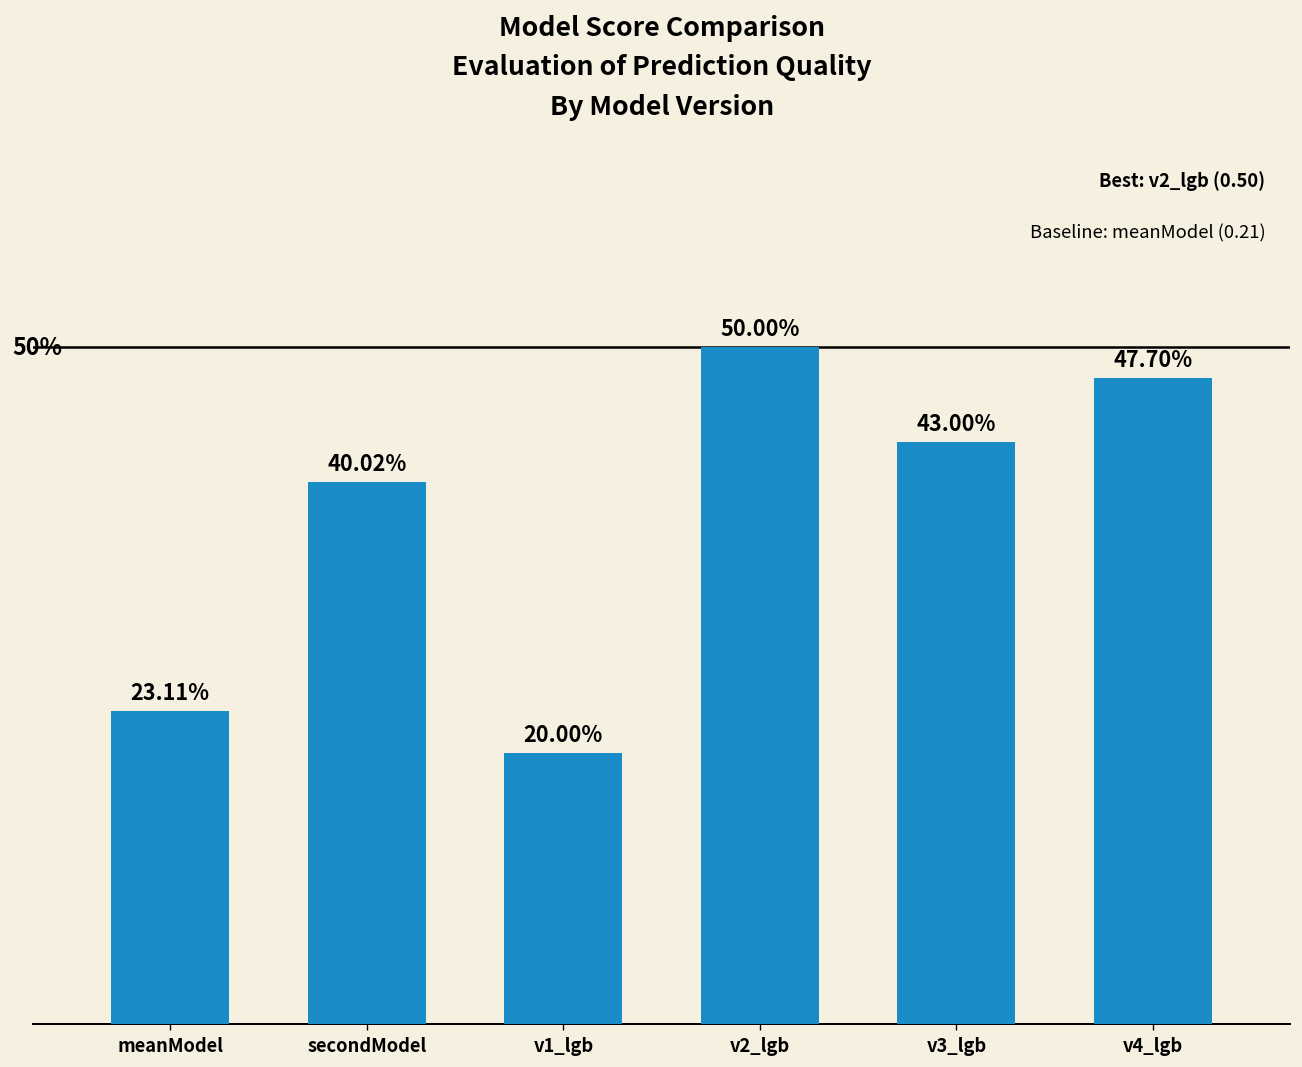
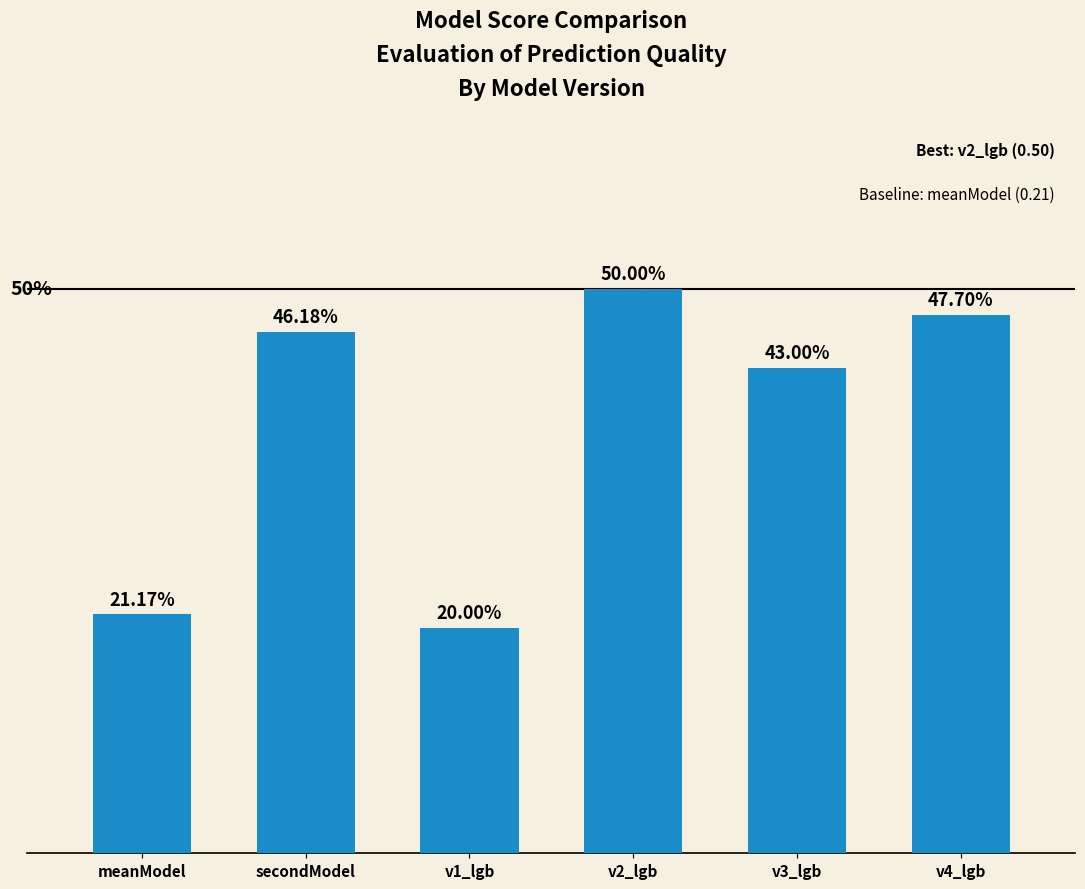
  {
-   "meanModel": "23.11%",
-   "secondModel": "40.02%",
+   "meanModel": "21.17%",
+   "secondModel": "46.18%",
    "v1_lgb": "20.00%",
    "v2_lgb": "50.00%",
    "v3_lgb": "43.00%",
    "v4_lgb": "47.70%"
  }
